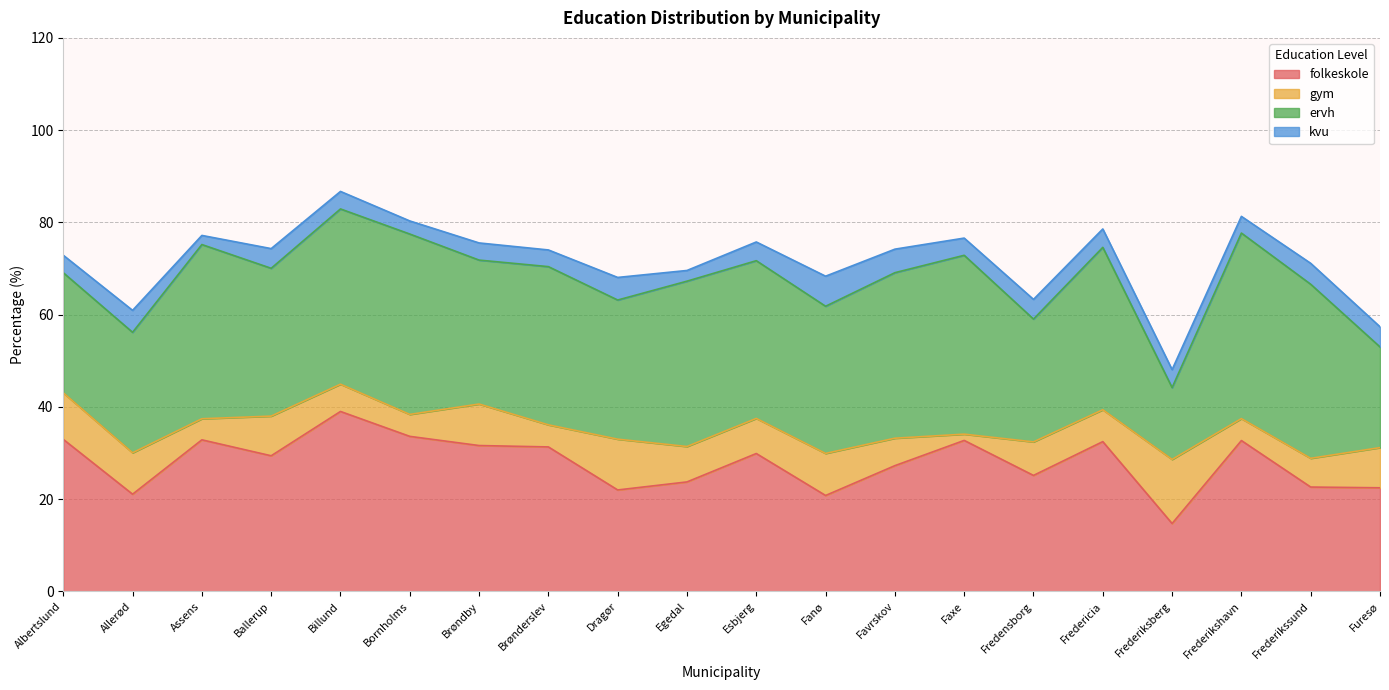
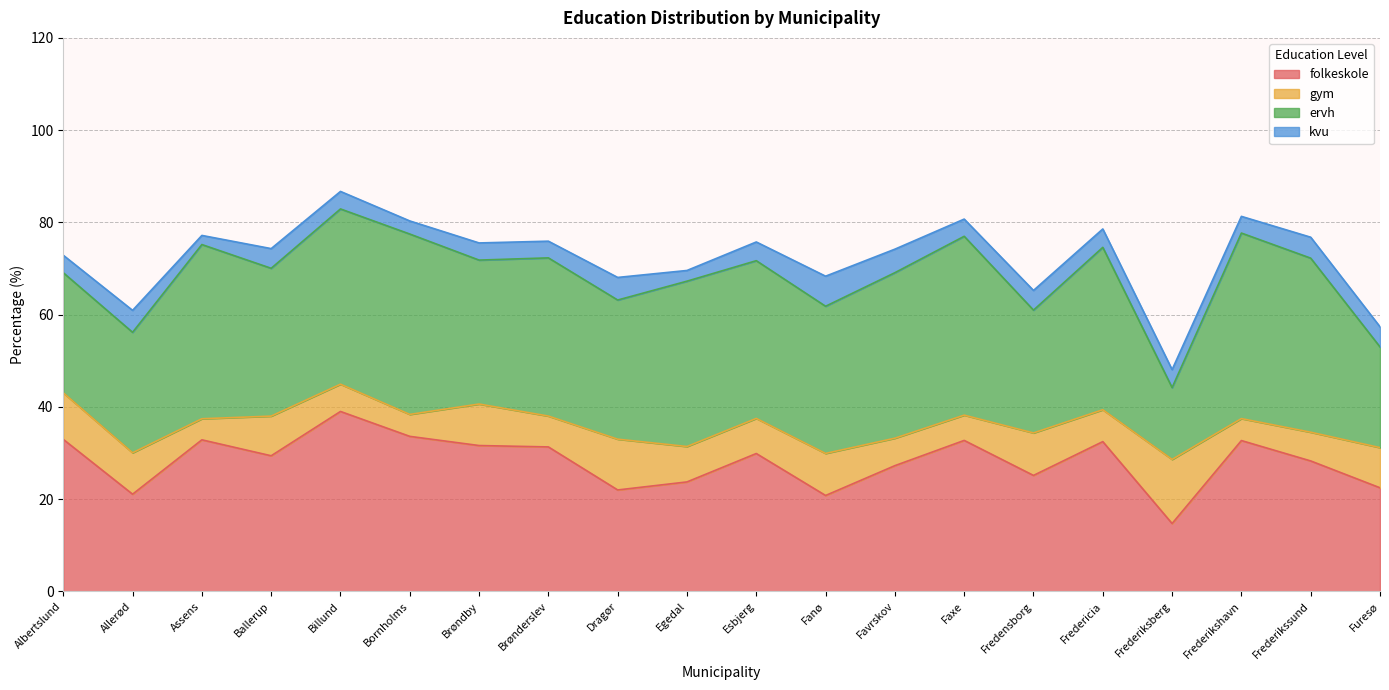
  {
    "folkeskole": {
      "Albertslund": 33,
      "Allerød": 21,
      "Assens": 33,
      "Ballerup": 29,
      "Billund": 39,
      "Bornholms": 34,
      "Brøndby": 32,
      "Brønderslev": 31,
      "Dragør": 22,
      "Egedal": 24,
      "Esbjerg": 30,
      "Fanø": 21,
      "Favrskov": 27,
      "Faxe": 33,
      "Fredensborg": 25,
      "Fredericia": 32,
      "Frederiksberg": 15,
      "Frederikshavn": 33,
-     "Frederikssund": 23,
+     "Frederikssund": 28,
      "Furesø": 22
    },
    "gym": {
      "Albertslund": 10,
      "Allerød": 9,
      "Assens": 5,
      "Ballerup": 9,
      "Billund": 6,
      "Bornholms": 5,
      "Brøndby": 9,
-     "Brønderslev": 5,
+     "Brønderslev": 7,
      "Dragør": 11,
      "Egedal": 8,
      "Esbjerg": 8,
      "Fanø": 9,
      "Favrskov": 6,
-     "Faxe": 1,
-     "Fredensborg": 7,
+     "Faxe": 5,
+     "Fredensborg": 9,
      "Fredericia": 7,
      "Frederiksberg": 14,
      "Frederikshavn": 5,
      "Frederikssund": 6,
      "Furesø": 9
    },
    "ervh": {
      "Albertslund": 26,
      "Allerød": 26,
      "Assens": 38,
      "Ballerup": 32,
      "Billund": 38,
      "Bornholms": 39,
      "Brøndby": 31,
      "Brønderslev": 34,
      "Dragør": 30,
      "Egedal": 36,
      "Esbjerg": 34,
      "Fanø": 32,
      "Favrskov": 36,
      "Faxe": 39,
      "Fredensborg": 27,
      "Fredericia": 35,
      "Frederiksberg": 16,
      "Frederikshavn": 40,
      "Frederikssund": 38,
      "Furesø": 22
    },
    "kvu": {
      "Albertslund": 4,
      "Allerød": 5,
      "Assens": 2,
      "Ballerup": 4,
      "Billund": 4,
      "Bornholms": 3,
      "Brøndby": 4,
      "Brønderslev": 4,
      "Dragør": 5,
      "Egedal": 2,
      "Esbjerg": 4,
      "Fanø": 7,
      "Favrskov": 5,
      "Faxe": 4,
      "Fredensborg": 4,
      "Fredericia": 4,
      "Frederiksberg": 4,
      "Frederikshavn": 4,
      "Frederikssund": 5,
      "Furesø": 4
    }
  }
